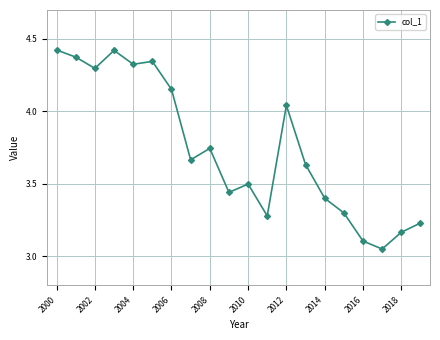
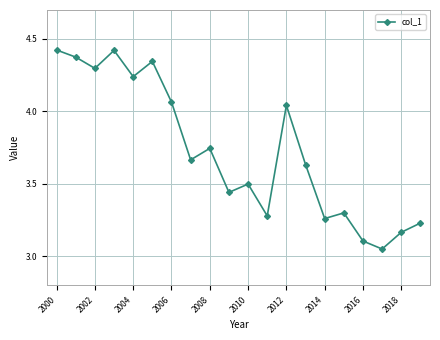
  {
    "2000": 4.42,
    "2002": 4.30,
-   "2004": 4.33,
-   "2006": 4.15,
+   "2004": 4.24,
+   "2006": 4.06,
    "2008": 3.74,
    "2010": 3.50,
    "2012": 4.04,
-   "2014": 3.40,
+   "2014": 3.26,
    "2016": 3.11,
    "2018": 3.17
  }
